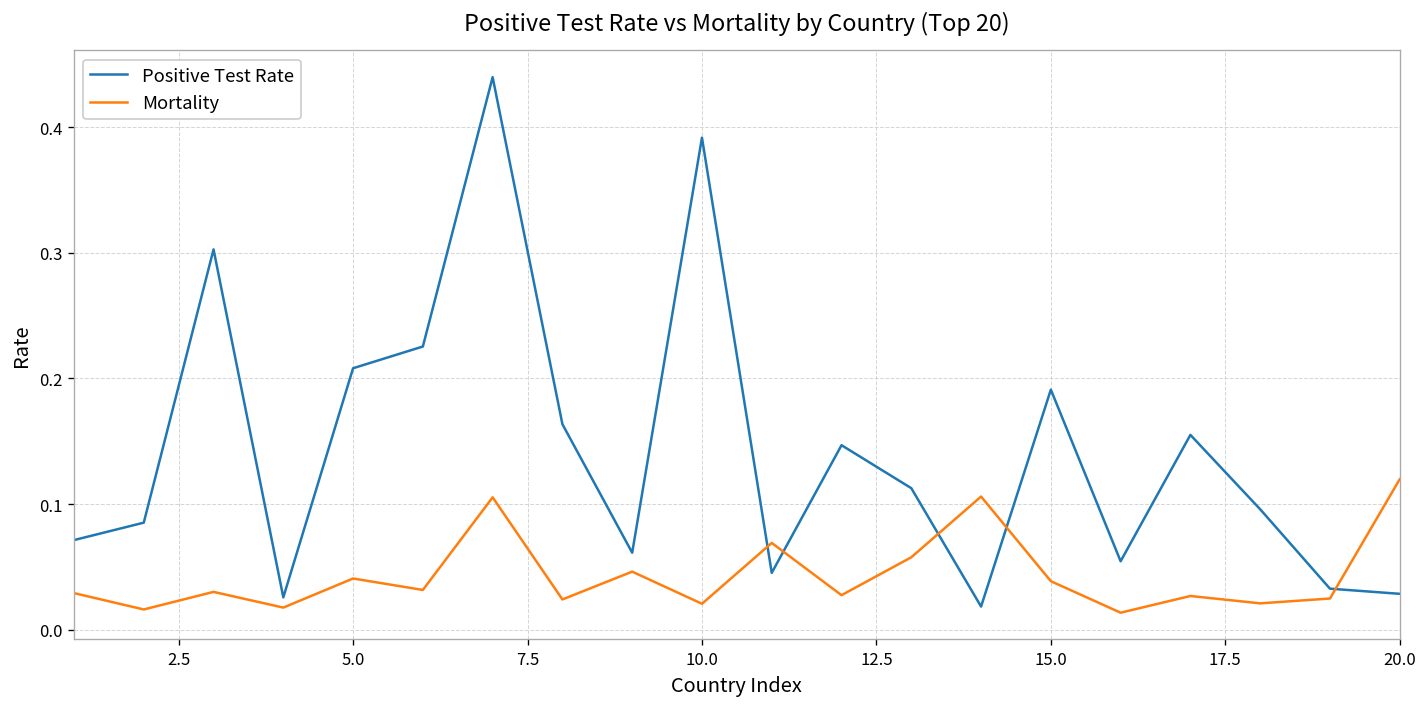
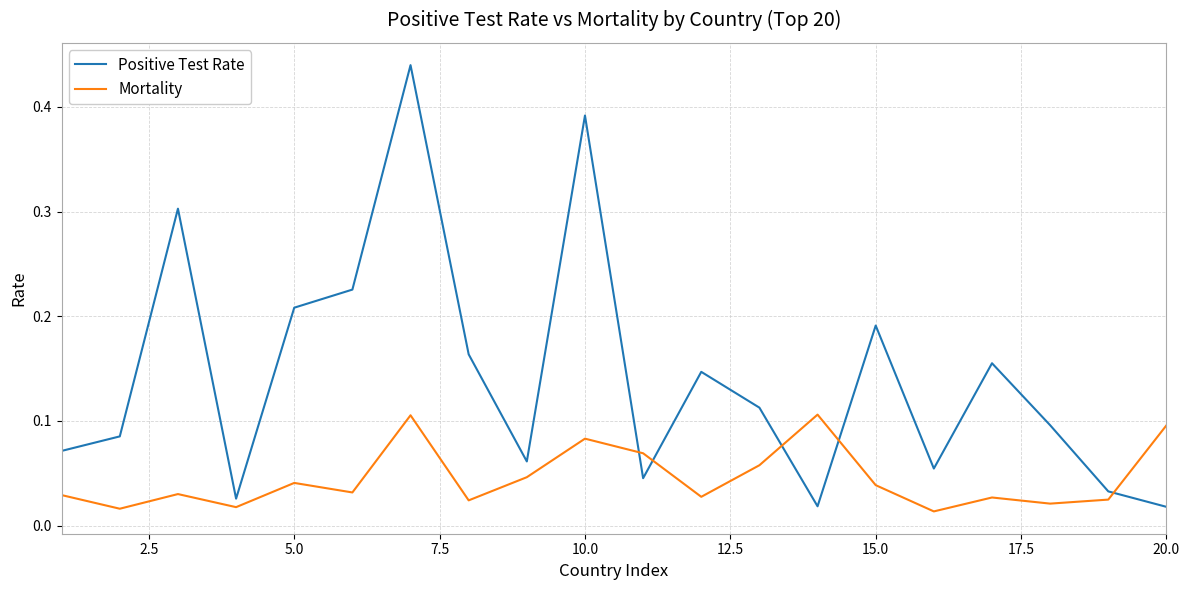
  {
    "Positive Test Rate": {
      "5.0": 0.208,
      "10.0": 0.392,
      "15.0": 0.191,
-     "20.0": 0.029
+     "20.0": 0.018
    },
    "Mortality": {
      "5.0": 0.041,
-     "10.0": 0.021,
+     "10.0": 0.083,
      "15.0": 0.039,
-     "20.0": 0.120
+     "20.0": 0.096
    }
  }
